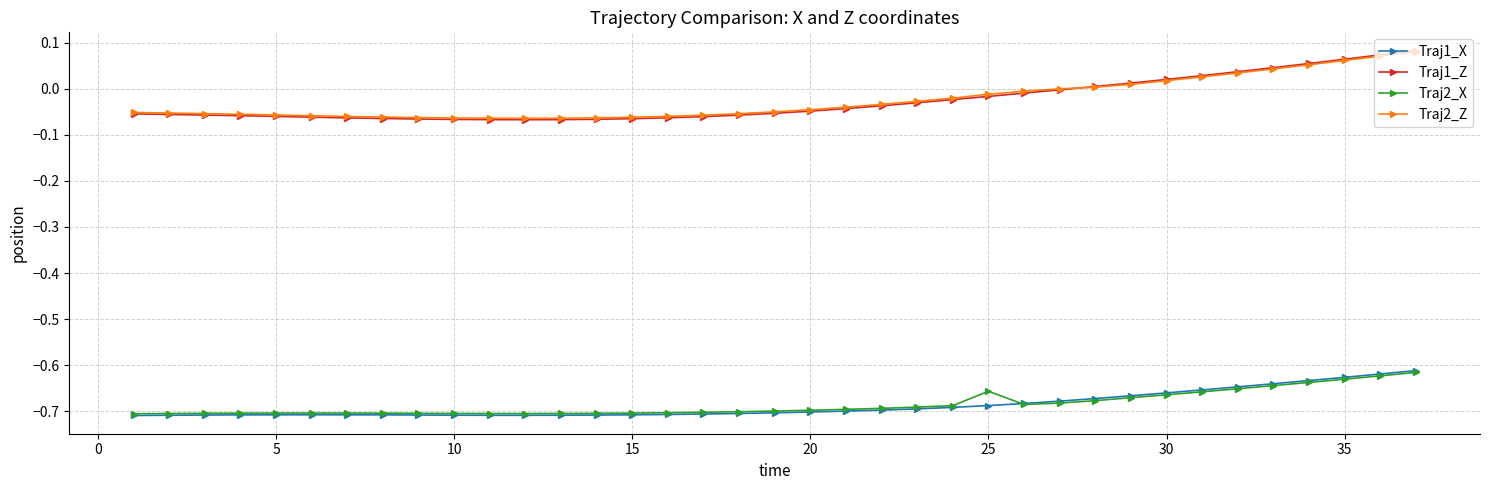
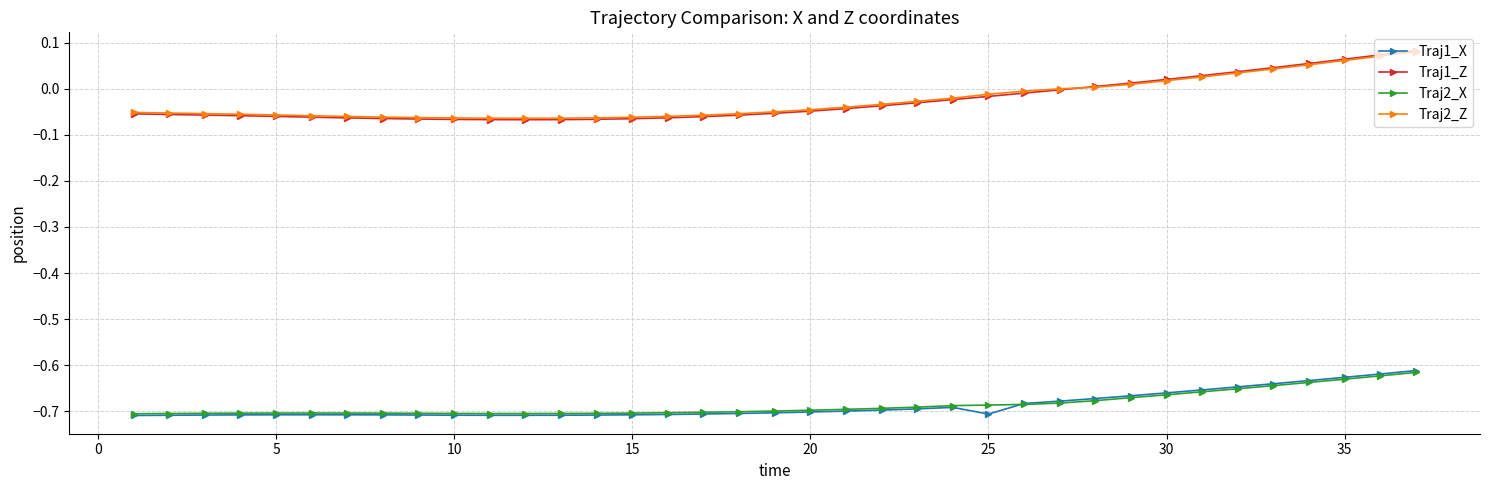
  {
    "Traj1_X": {
-     "25": -0.69
+     "25": -0.71
    },
    "Traj2_X": {
-     "25": -0.66
+     "25": -0.69
    }
  }
